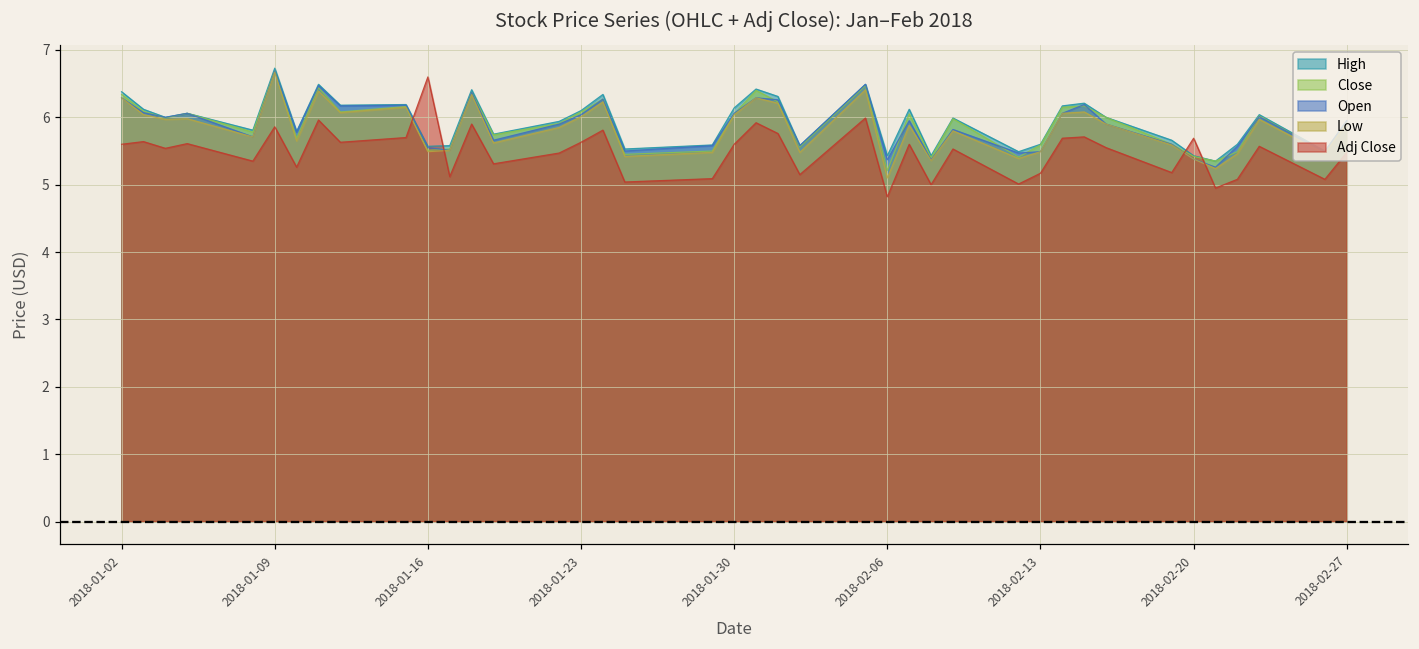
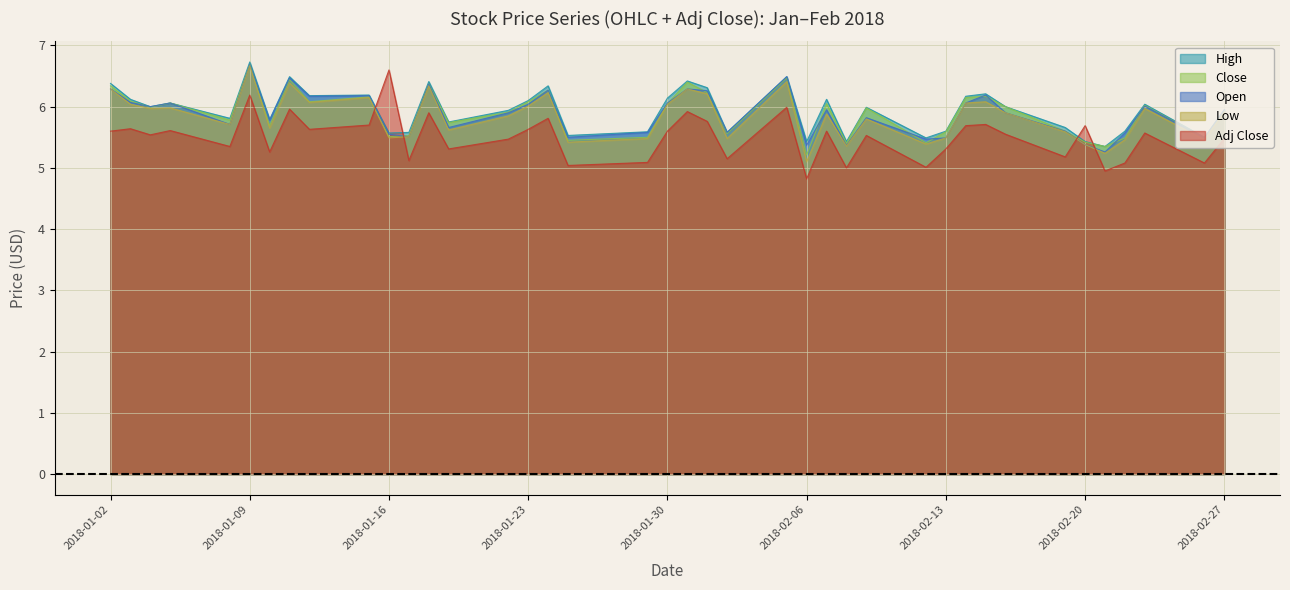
  {
    "Adj Close": {
      "2018-01-02": 5.6,
-     "2018-01-09": 5.9,
+     "2018-01-09": 6.2,
      "2018-01-16": 6.6,
      "2018-01-23": 5.6,
      "2018-01-30": 5.6,
      "2018-02-06": 4.8,
-     "2018-02-13": 5.2,
+     "2018-02-13": 5.3,
      "2018-02-20": 5.7
    }
  }
